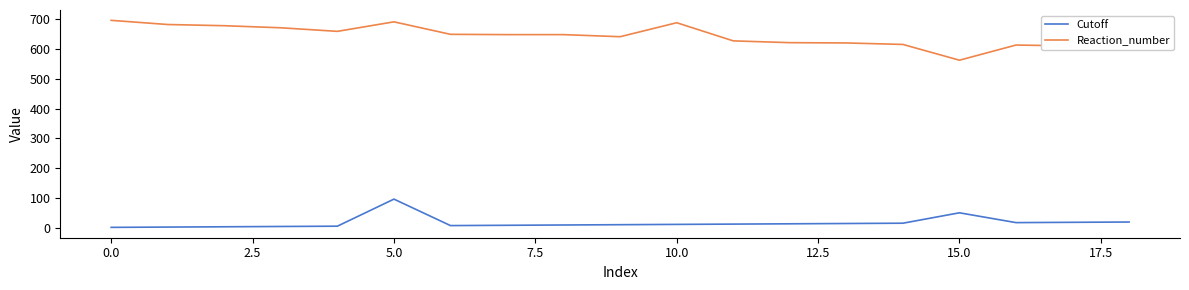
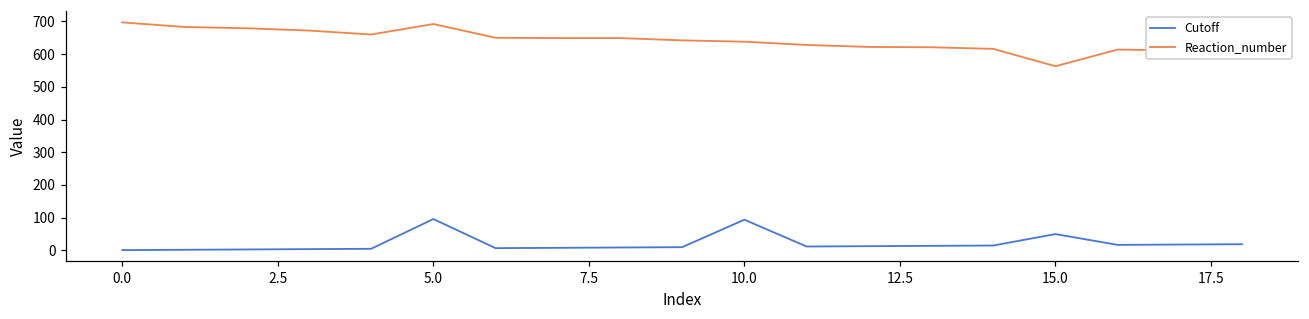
  {
    "Cutoff": {
      "0.0": 0,
      "5.0": 100,
-     "10.0": 10,
+     "10.0": 90,
      "15.0": 50
    },
    "Reaction_number": {
      "0.0": 700,
      "5.0": 690,
-     "10.0": 690,
+     "10.0": 640,
      "15.0": 560
    }
  }
